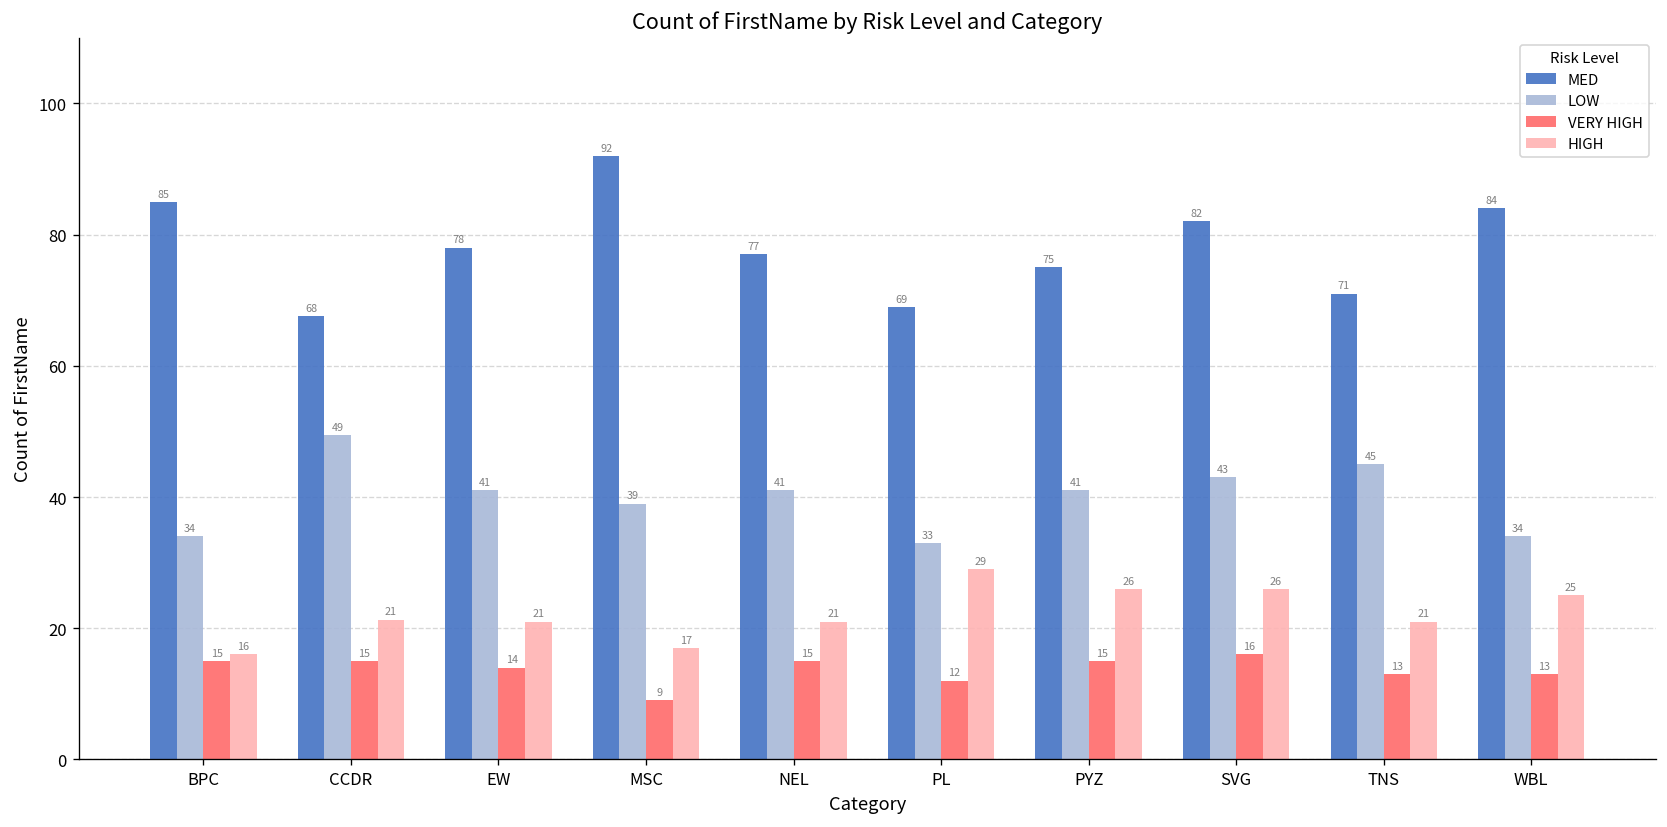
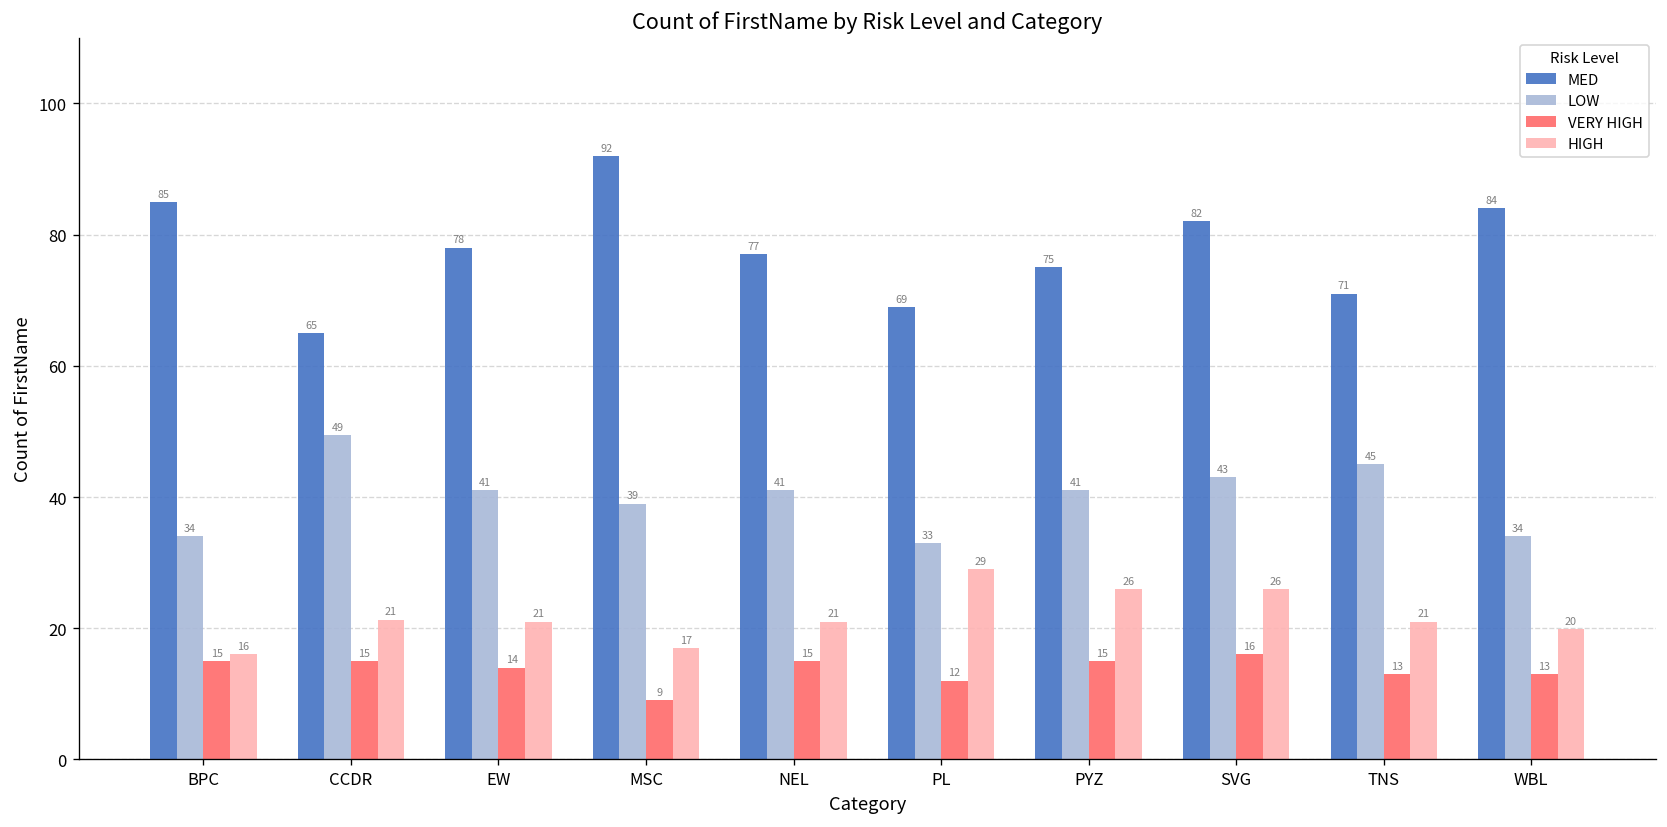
  {
    "MED": {
      "BPC": 85,
-     "CCDR": 68,
+     "CCDR": 65,
      "EW": 78,
      "MSC": 92,
      "NEL": 77,
      "PL": 69,
      "PYZ": 75,
      "SVG": 82,
      "TNS": 71,
      "WBL": 84
    },
    "LOW": {
      "BPC": 34,
      "CCDR": 49,
      "EW": 41,
      "MSC": 39,
      "NEL": 41,
      "PL": 33,
      "PYZ": 41,
      "SVG": 43,
      "TNS": 45,
      "WBL": 34
    },
    "VERY HIGH": {
      "BPC": 15,
      "CCDR": 15,
      "EW": 14,
      "MSC": 9,
      "NEL": 15,
      "PL": 12,
      "PYZ": 15,
      "SVG": 16,
      "TNS": 13,
      "WBL": 13
    },
    "HIGH": {
      "BPC": 16,
      "CCDR": 21,
      "EW": 21,
      "MSC": 17,
      "NEL": 21,
      "PL": 29,
      "PYZ": 26,
      "SVG": 26,
      "TNS": 21,
-     "WBL": 25
+     "WBL": 20
    }
  }
